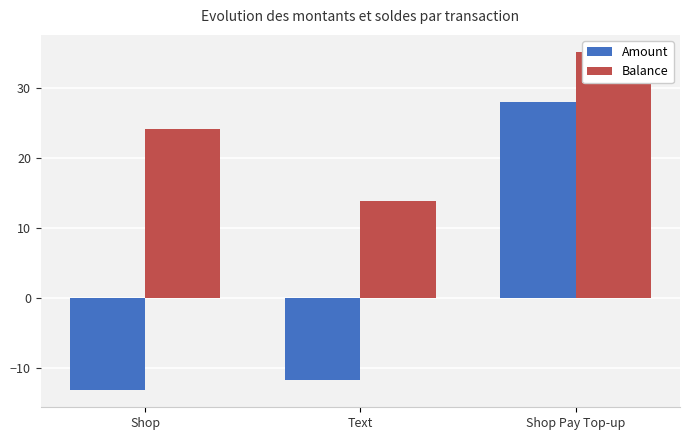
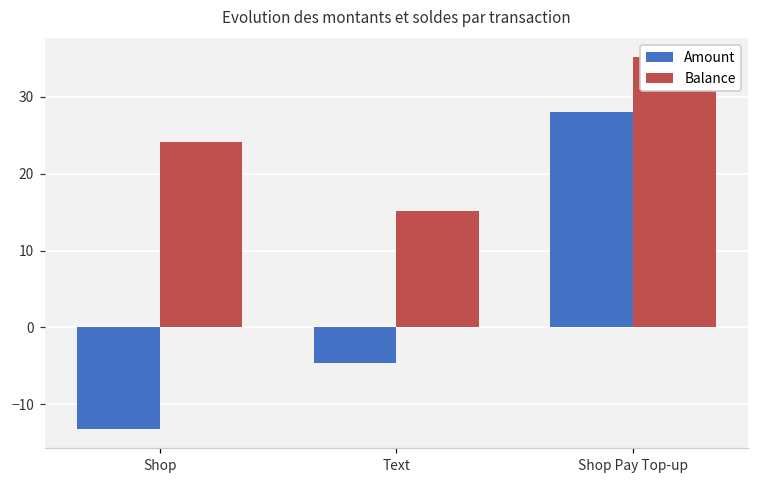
  {
    "Amount": {
      "Shop": -13,
-     "Text": -12,
+     "Text": -5,
      "Shop Pay Top-up": 28
    },
    "Balance": {
      "Shop": 24,
-     "Text": 14
+     "Text": 15
    }
  }
